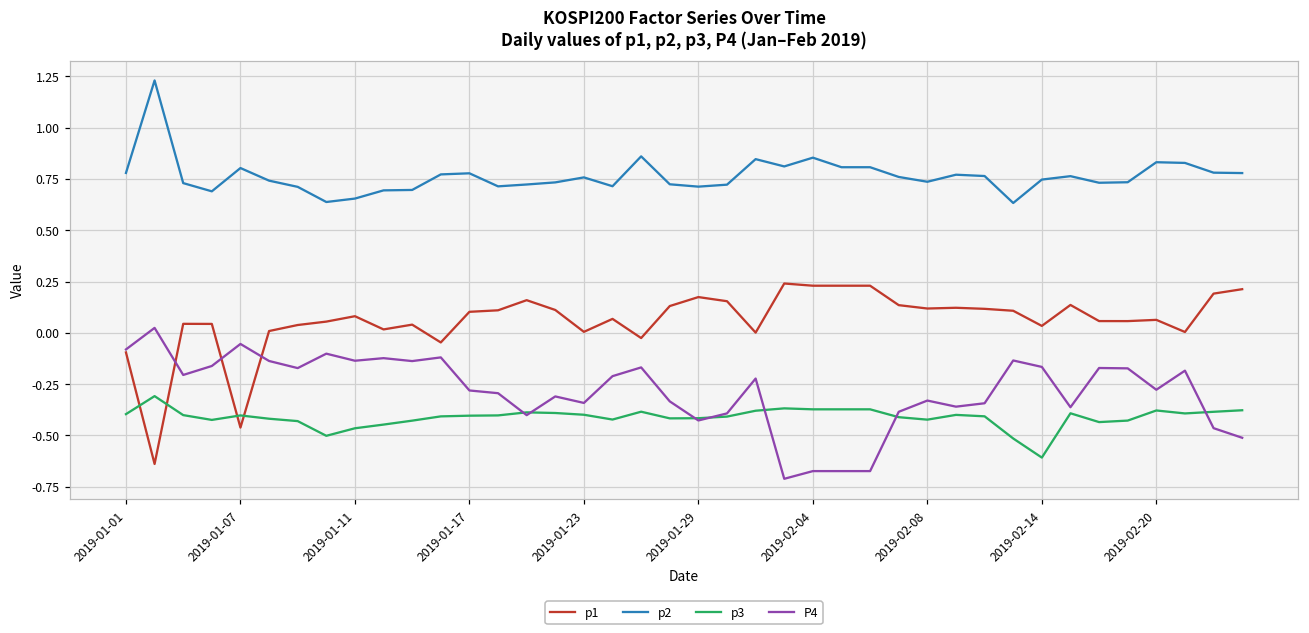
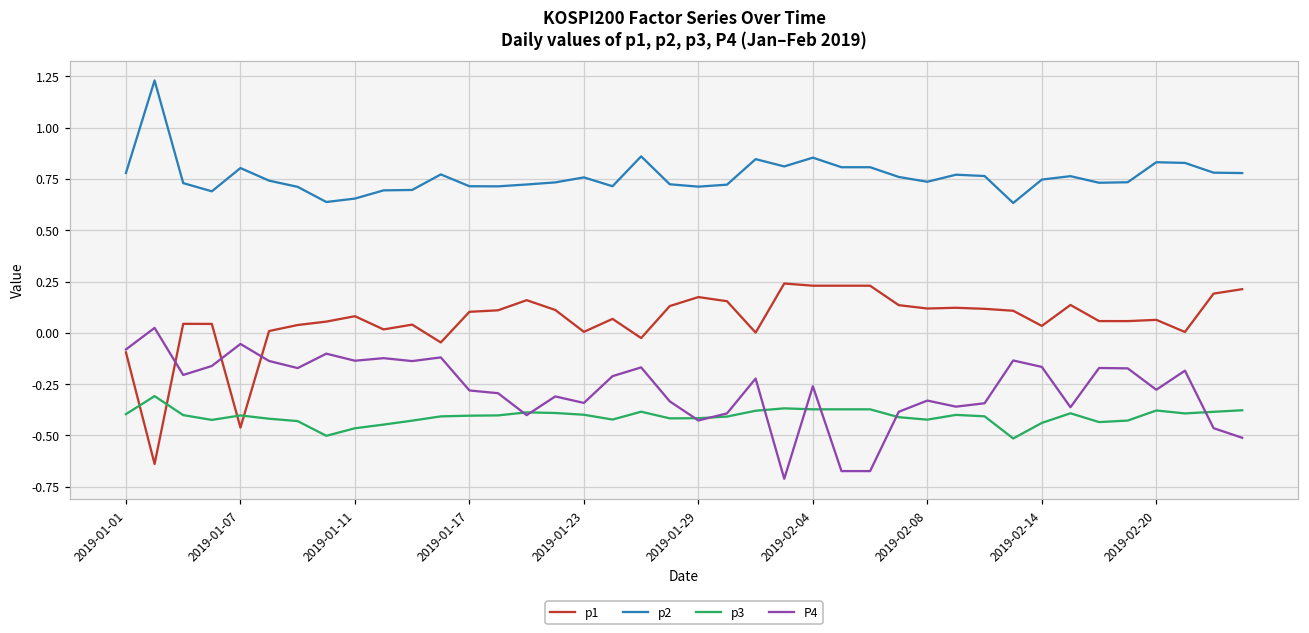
  {
    "p1": {
      "2019-01-01": -0.10,
      "2019-01-07": -0.46,
      "2019-01-11": 0.08,
      "2019-01-17": 0.10,
      "2019-01-23": 0.00,
      "2019-01-29": 0.17,
      "2019-02-04": 0.23,
      "2019-02-08": 0.12,
      "2019-02-14": 0.03,
      "2019-02-20": 0.06
    },
    "p2": {
      "2019-01-01": 0.78,
      "2019-01-07": 0.80,
      "2019-01-11": 0.65,
-     "2019-01-17": 0.78,
+     "2019-01-17": 0.71,
      "2019-01-23": 0.76,
      "2019-01-29": 0.71,
      "2019-02-04": 0.85,
      "2019-02-08": 0.74,
      "2019-02-14": 0.75,
      "2019-02-20": 0.83
    },
    "p3": {
      "2019-01-01": -0.40,
      "2019-01-07": -0.40,
      "2019-01-11": -0.46,
      "2019-01-17": -0.40,
      "2019-01-23": -0.40,
      "2019-02-04": -0.37,
      "2019-02-08": -0.42,
-     "2019-02-14": -0.61,
+     "2019-02-14": -0.44,
      "2019-02-20": -0.38
    },
    "P4": {
      "2019-01-01": -0.08,
      "2019-01-07": -0.05,
      "2019-01-11": -0.14,
      "2019-01-17": -0.28,
      "2019-01-23": -0.34,
-     "2019-02-04": -0.67,
+     "2019-02-04": -0.26,
      "2019-02-08": -0.33,
      "2019-02-14": -0.17,
      "2019-02-20": -0.28
    }
  }
